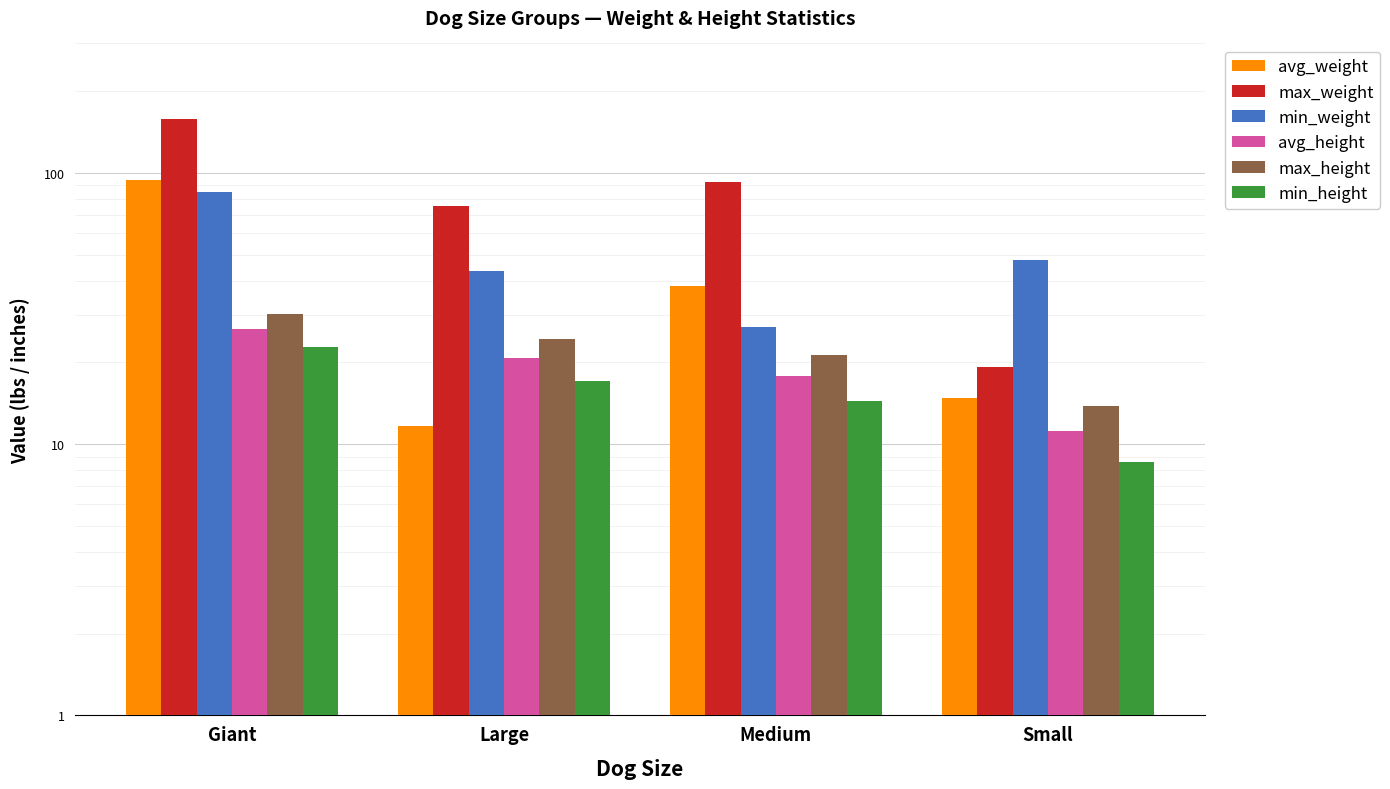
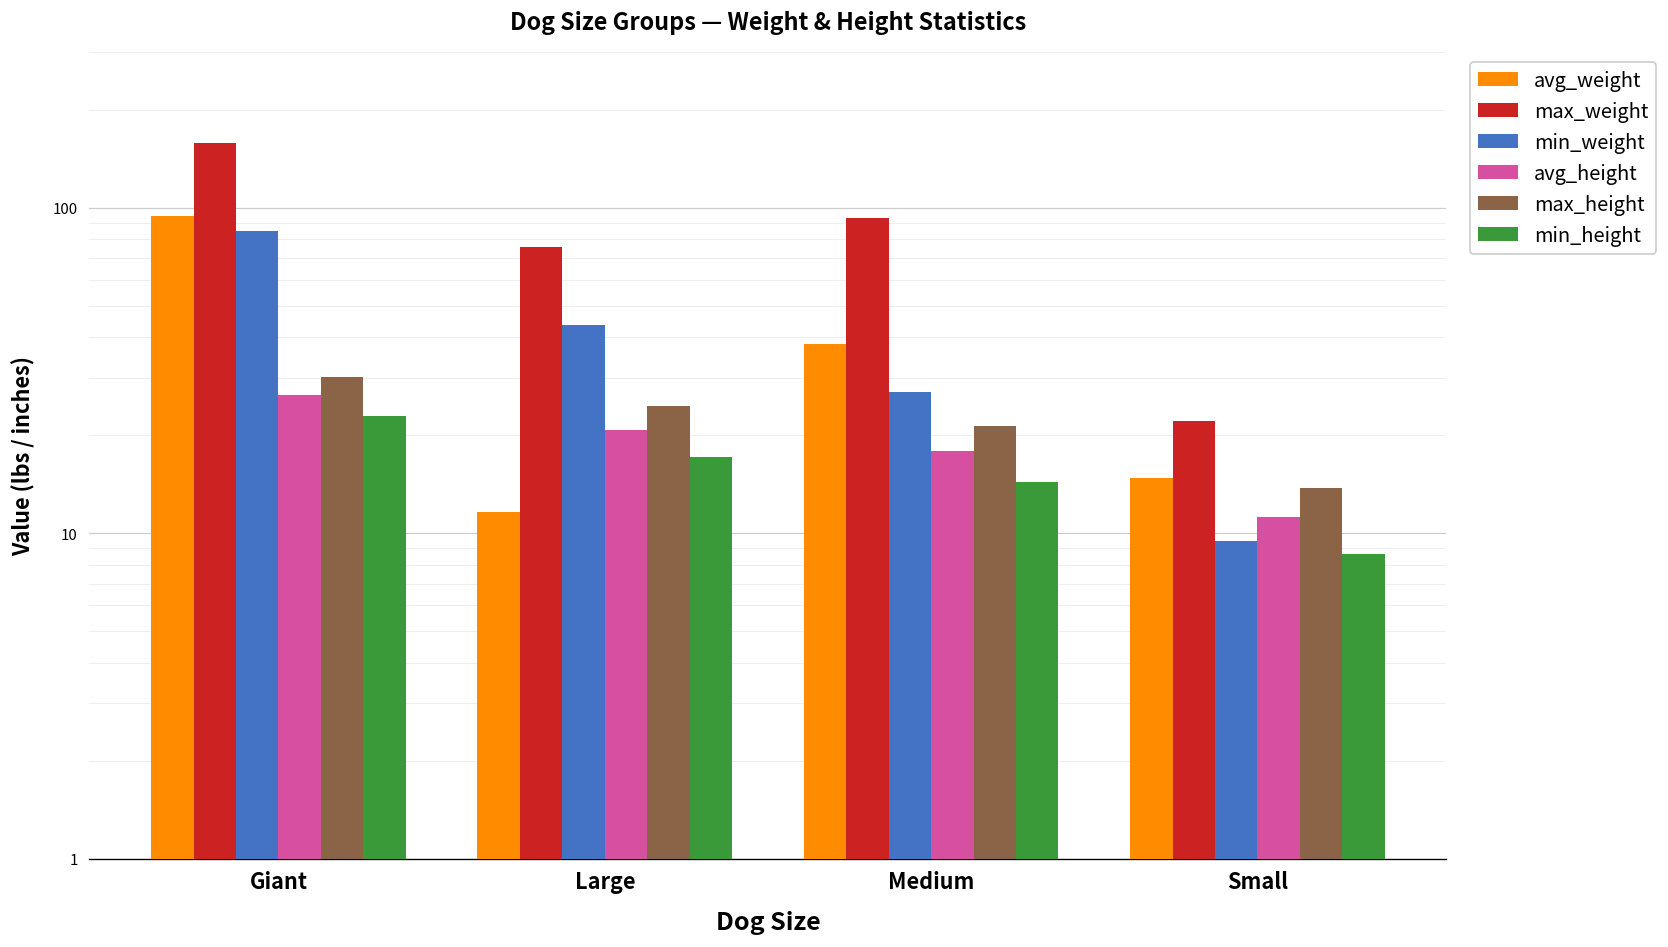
  {
    "avg_weight": {
      "Giant": 94,
      "Large": 11.6,
      "Medium": 38,
      "Small": 15
    },
    "max_weight": {
      "Giant": 160,
      "Large": 76,
      "Medium": 93,
-     "Small": 19
+     "Small": 22
    },
    "min_weight": {
      "Giant": 85,
      "Large": 44,
      "Medium": 27,
-     "Small": 48
+     "Small": 9.5
    },
    "avg_height": {
      "Giant": 27,
      "Large": 21,
      "Medium": 18,
      "Small": 11.2
    },
    "max_height": {
      "Giant": 30,
      "Large": 25,
      "Medium": 21,
      "Small": 14
    },
    "min_height": {
      "Giant": 23,
      "Large": 17,
      "Medium": 14,
      "Small": 8.6
    }
  }
